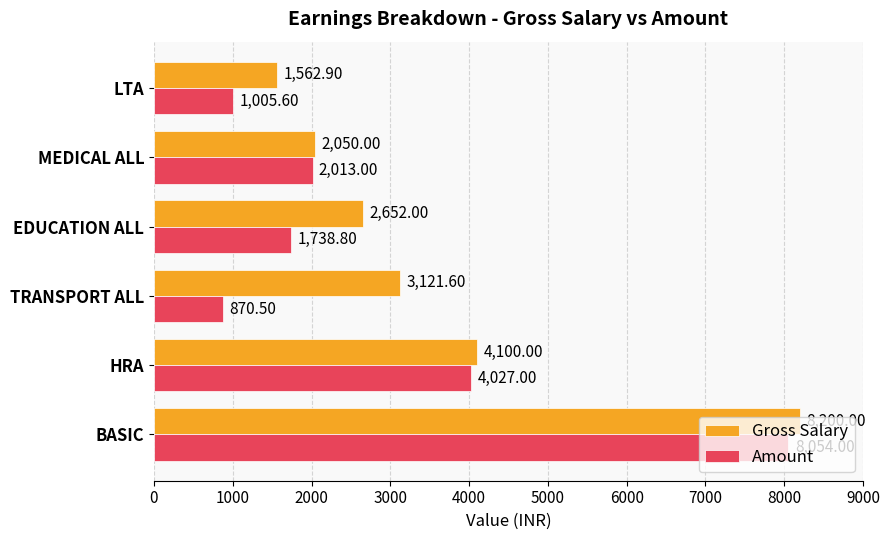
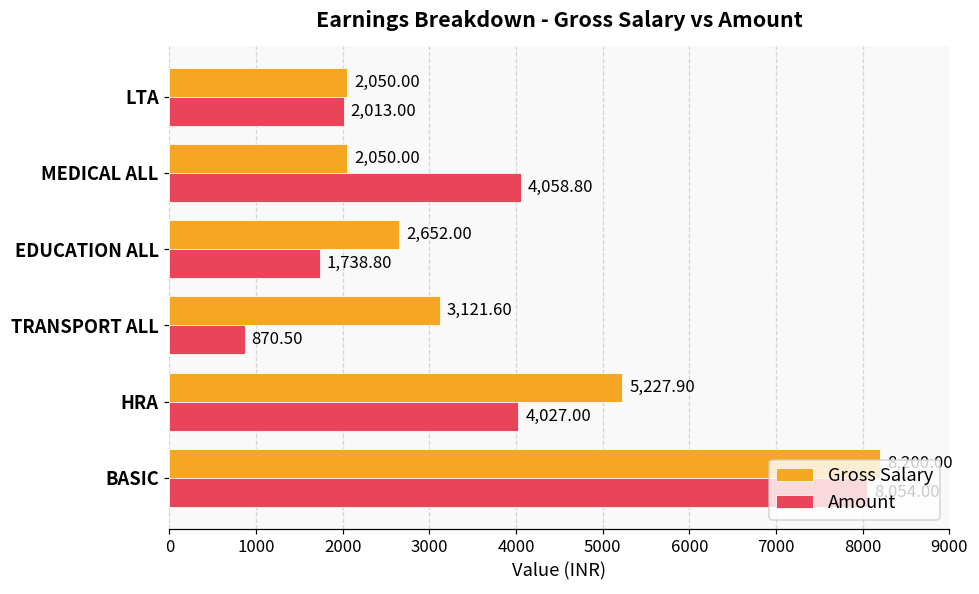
  {
    "Gross Salary": {
-     "LTA": "1,562.90",
+     "LTA": "2,050.00",
      "MEDICAL ALL": "2,050.00",
      "EDUCATION ALL": "2,652.00",
      "TRANSPORT ALL": "3,121.60",
-     "HRA": "4,100.00"
+     "HRA": "5,227.90"
    },
    "Amount": {
-     "LTA": "1,005.60",
-     "MEDICAL ALL": "2,013.00",
+     "LTA": "2,013.00",
+     "MEDICAL ALL": "4,058.80",
      "EDUCATION ALL": "1,738.80",
      "TRANSPORT ALL": "870.50",
      "HRA": "4,027.00"
    }
  }
